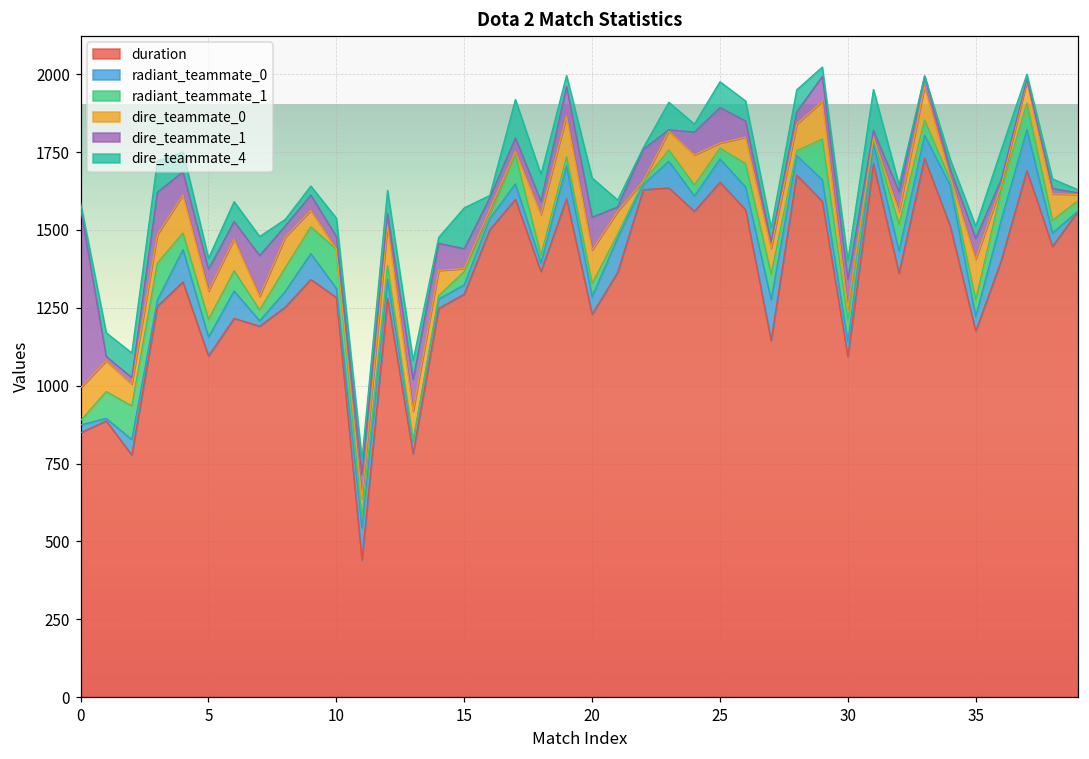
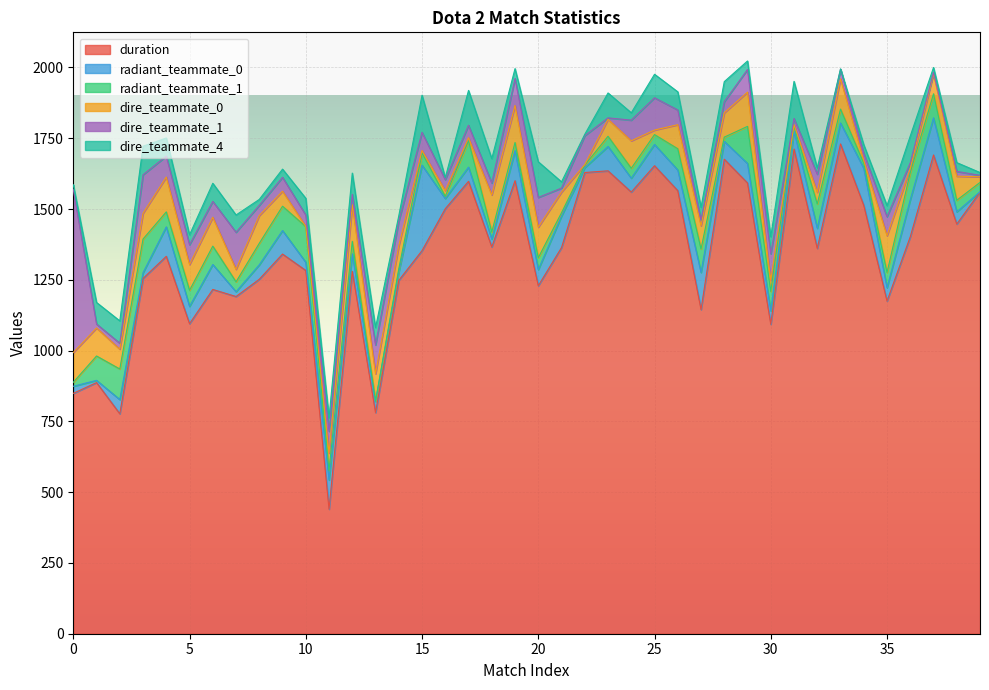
  {
    "duration": {
      "0": 850,
      "5": 1100,
      "10": 1280,
-     "15": 1290,
+     "15": 1350,
      "20": 1230,
      "25": 1650,
      "30": 1090,
      "35": 1180
    },
    "radiant_teammate_0": {
      "0": 30,
      "5": 60,
      "10": 30,
-     "15": 30,
+     "15": 300,
      "20": 60,
      "25": 80,
      "30": 50,
      "35": 50
    },
    "dire_teammate_0": {
      "0": 110,
      "5": 90,
      "15": 10,
      "20": 110,
      "25": 20,
      "30": 40,
      "35": 130
    },
    "dire_teammate_1": {
      "0": 580,
      "5": 70,
      "10": 40,
      "15": 60,
      "20": 110,
      "25": 110,
      "30": 90,
      "35": 70
    }
  }
